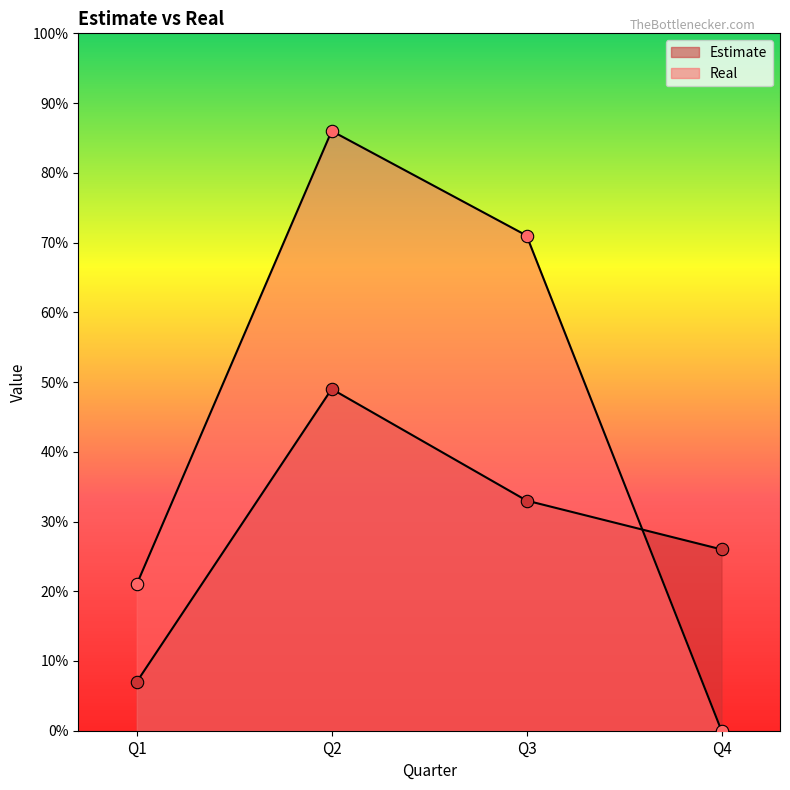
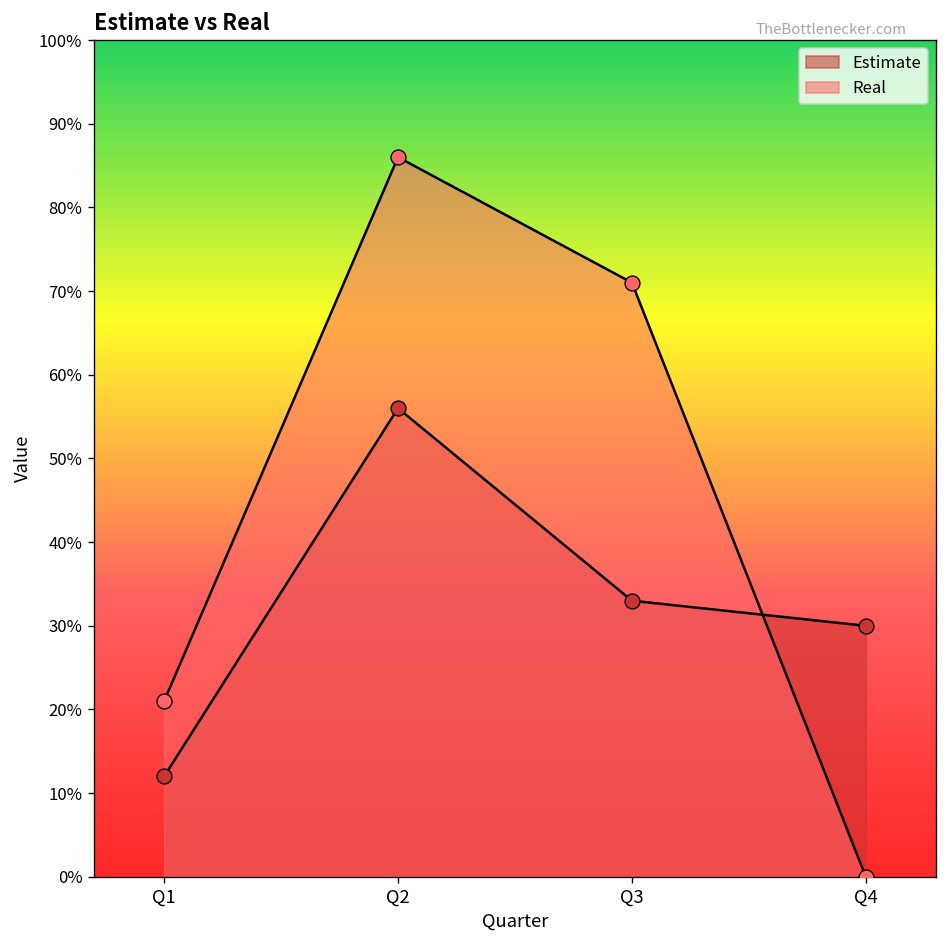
  {
    "Estimate": {
-     "Q1": "7%",
-     "Q2": "49%",
+     "Q1": "12%",
+     "Q2": "56%",
      "Q3": "33%",
-     "Q4": "26%"
+     "Q4": "30%"
    },
    "Real": {
      "Q1": "21%",
      "Q2": "86%",
      "Q3": "71%",
      "Q4": "0%"
    }
  }
